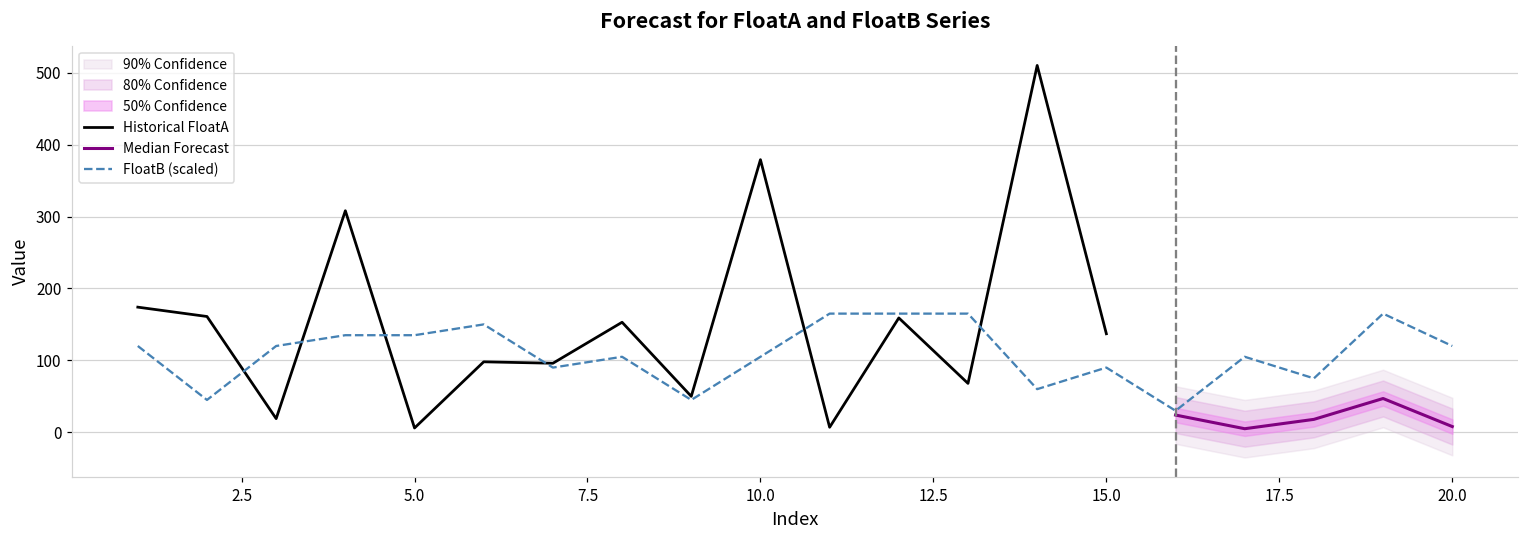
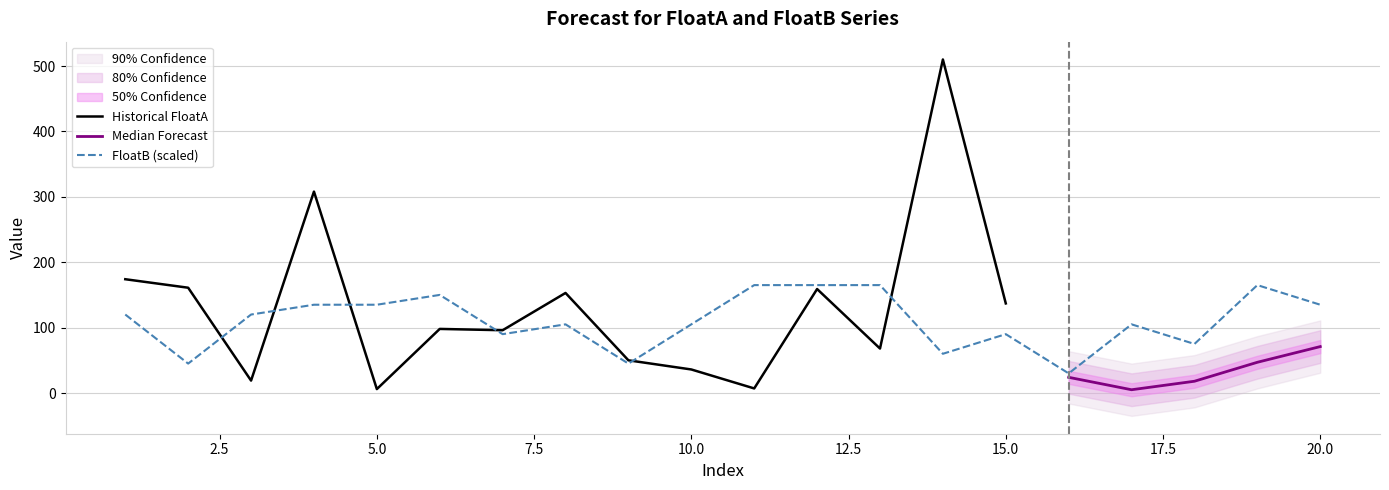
  {
    "Historical FloatA": {
      "5.0": 10,
-     "10.0": 380,
+     "10.0": 40,
      "15.0": 140
    },
    "Median Forecast": {
-     "20.0": 10
+     "20.0": 70
    },
    "FloatB (scaled)": {
      "5.0": 140,
      "10.0": 110,
      "15.0": 90,
-     "20.0": 120
+     "20.0": 140
    }
  }
